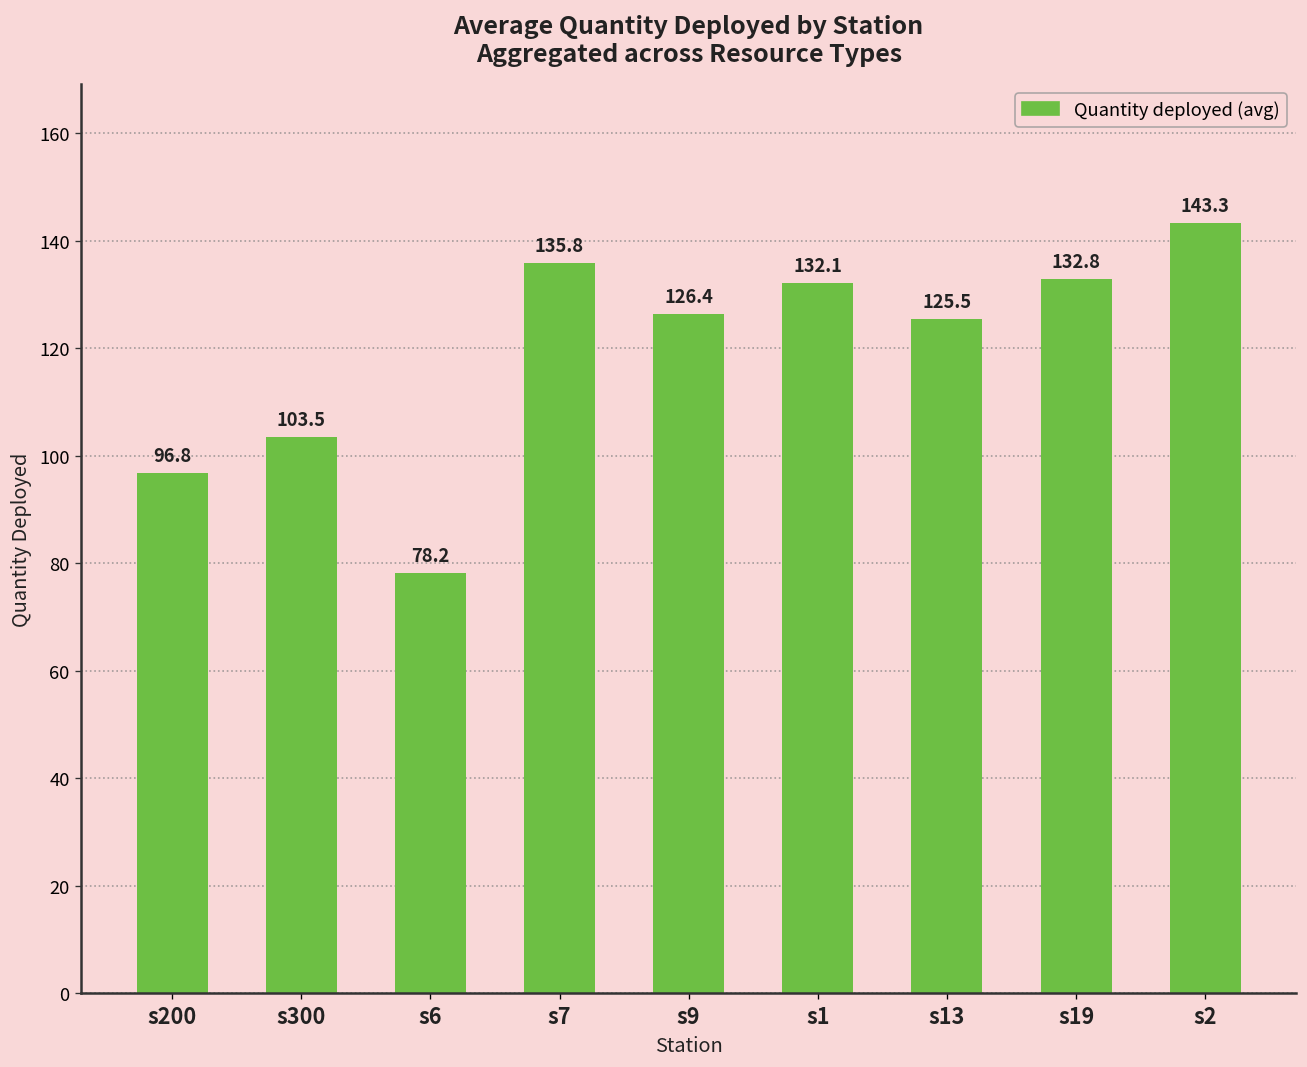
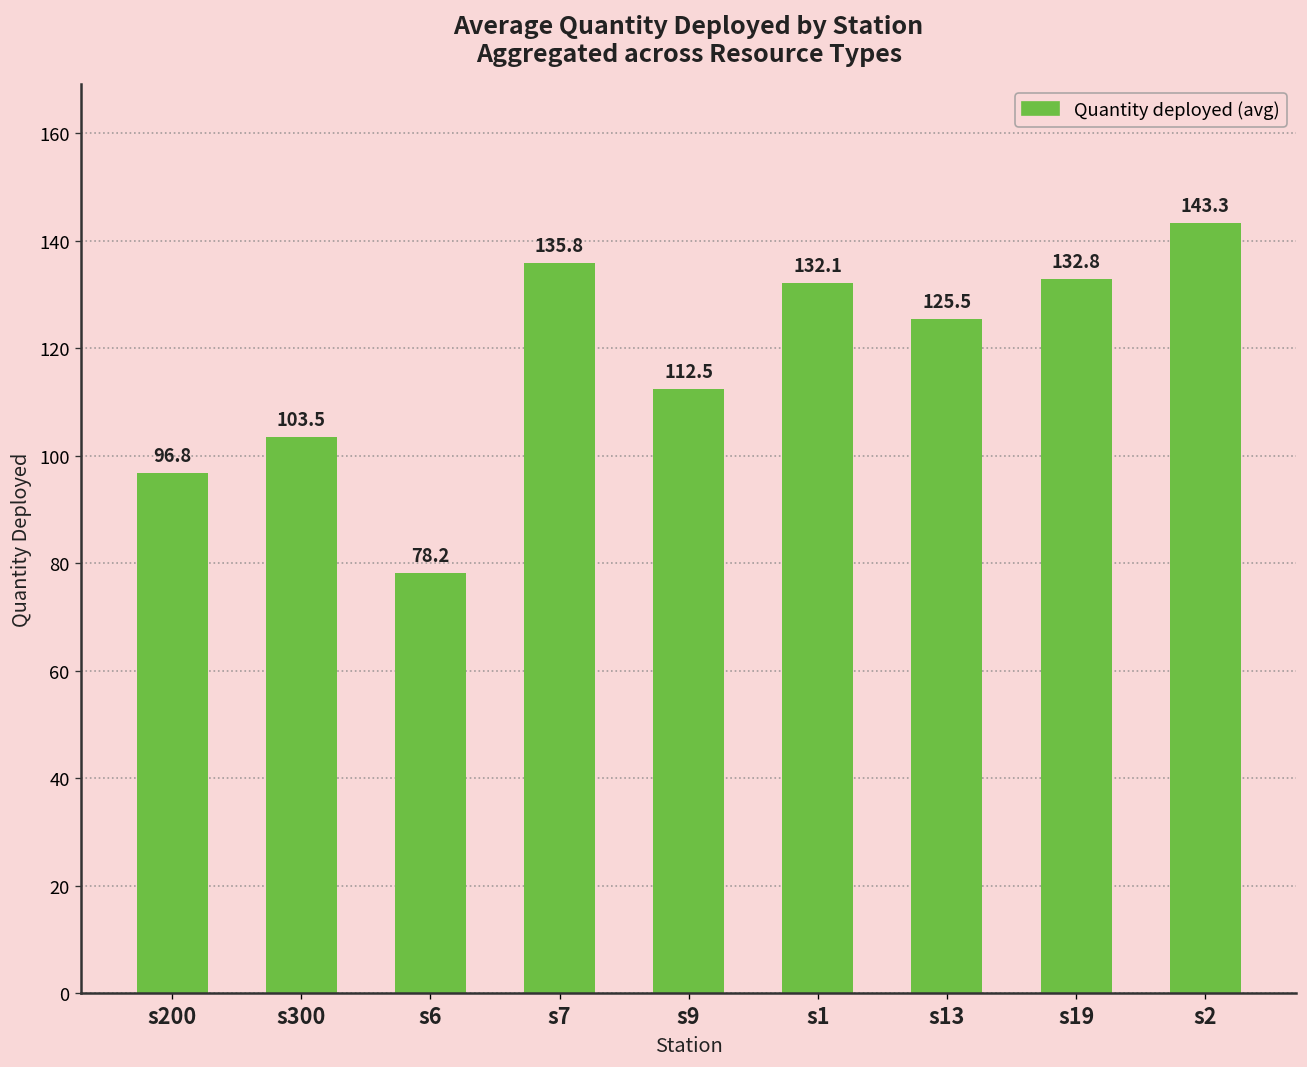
  {
    "s200": 96.8,
    "s300": 103.5,
    "s6": 78.2,
    "s7": 135.8,
-   "s9": 126.4,
+   "s9": 112.5,
    "s1": 132.1,
    "s13": 125.5,
    "s19": 132.8,
    "s2": 143.3
  }
